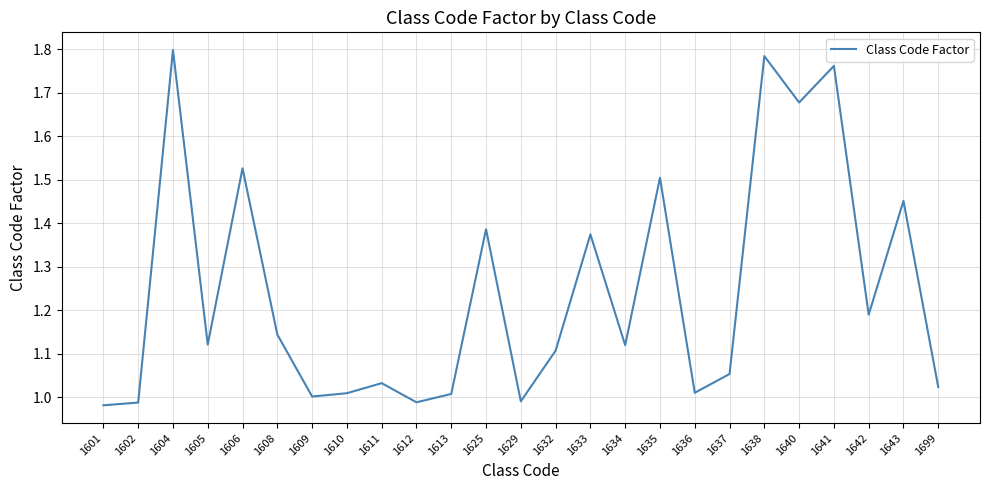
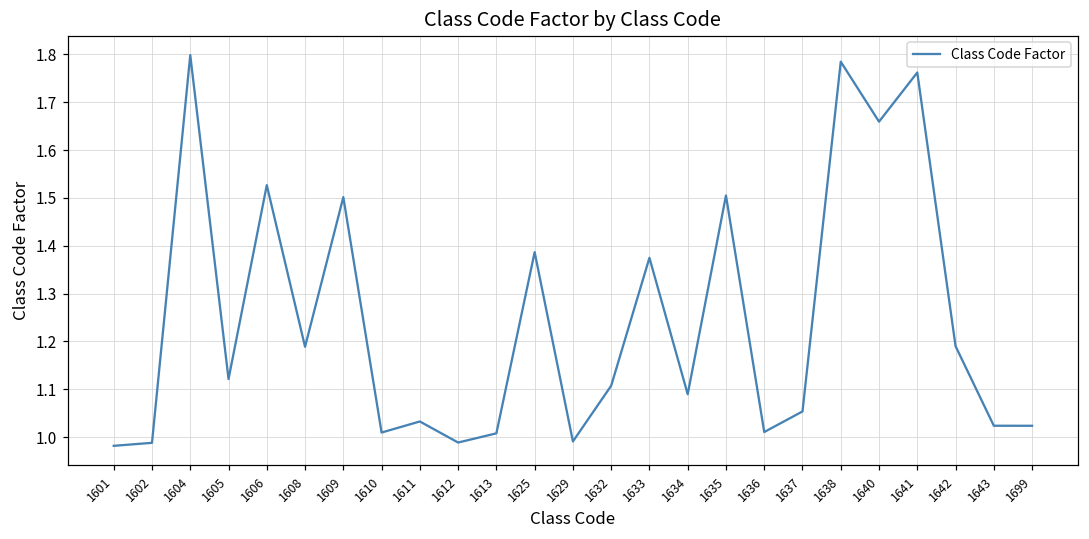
  {
    "1601": 0.98,
    "1602": 0.99,
    "1604": 1.80,
    "1605": 1.12,
    "1606": 1.53,
-   "1608": 1.14,
-   "1609": 1.00,
+   "1608": 1.19,
+   "1609": 1.50,
    "1610": 1.01,
    "1611": 1.03,
    "1612": 0.99,
    "1613": 1.01,
    "1625": 1.39,
    "1629": 0.99,
    "1632": 1.11,
    "1633": 1.37,
-   "1634": 1.12,
+   "1634": 1.09,
    "1635": 1.51,
    "1636": 1.01,
    "1637": 1.05,
    "1638": 1.78,
-   "1640": 1.68,
+   "1640": 1.66,
    "1641": 1.76,
    "1642": 1.19,
-   "1643": 1.45,
+   "1643": 1.02,
    "1699": 1.02
  }
